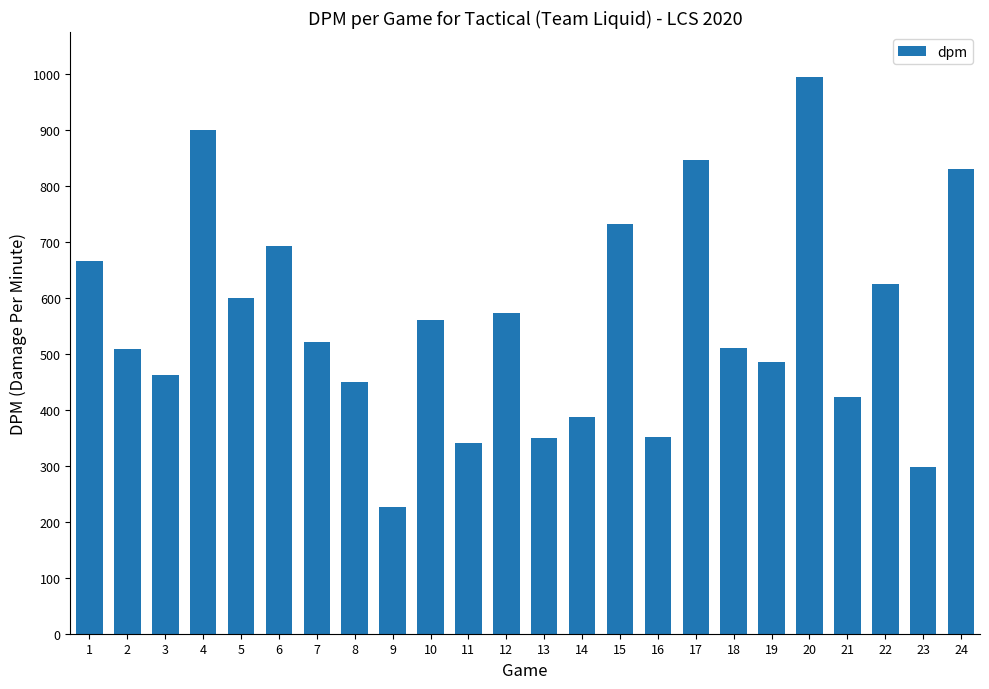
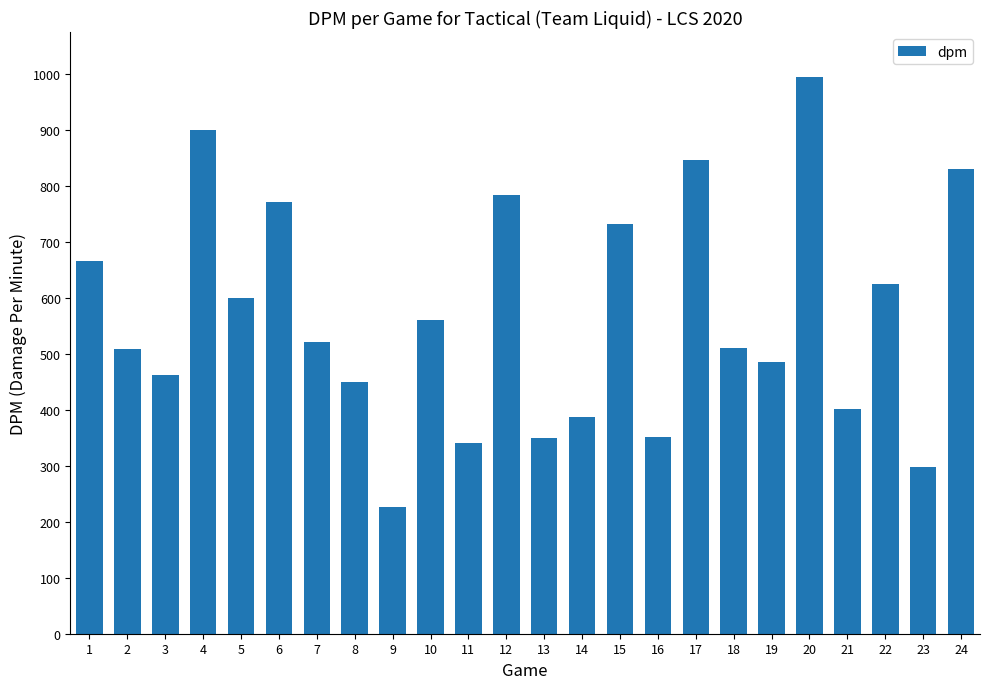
  {
    "1": 670,
    "2": 510,
    "3": 460,
    "4": 900,
    "5": 600,
-   "6": 690,
+   "6": 770,
    "7": 520,
    "8": 450,
    "9": 230,
    "10": 560,
    "11": 340,
-   "12": 570,
+   "12": 780,
    "13": 350,
    "14": 390,
    "15": 730,
    "16": 350,
    "17": 850,
    "18": 510,
    "19": 490,
    "20": 1000,
-   "21": 420,
+   "21": 400,
    "22": 620,
    "23": 300,
    "24": 830
  }
